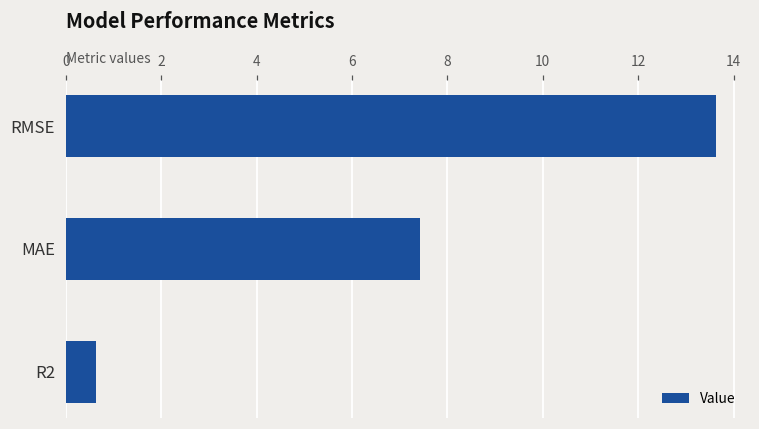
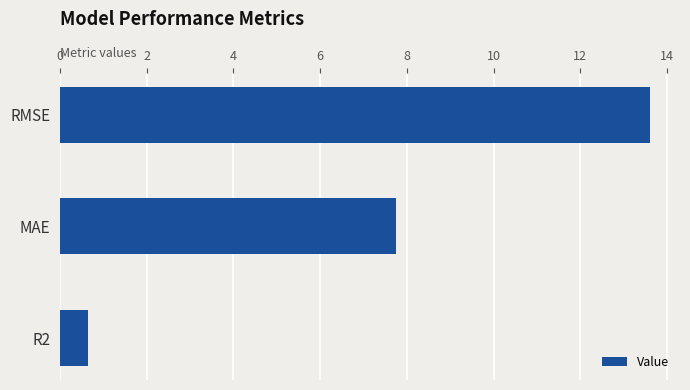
  {
    "RMSE": 13.6,
-   "MAE": 7.4,
+   "MAE": 7.8,
    "R2": 0.6
  }
